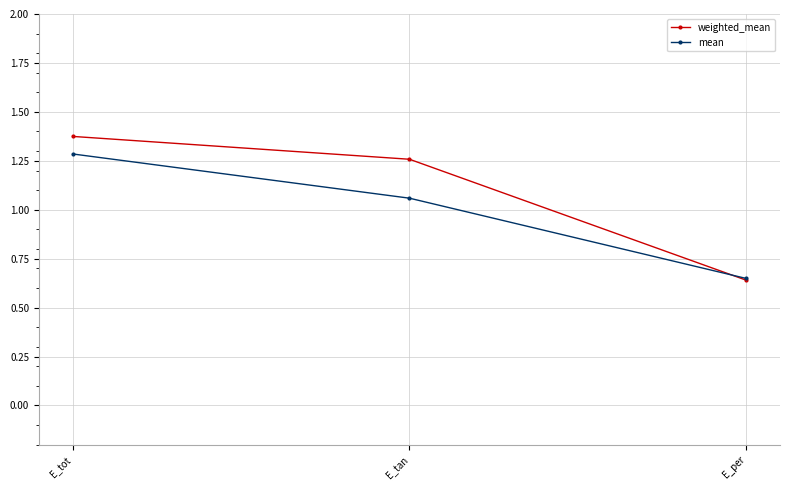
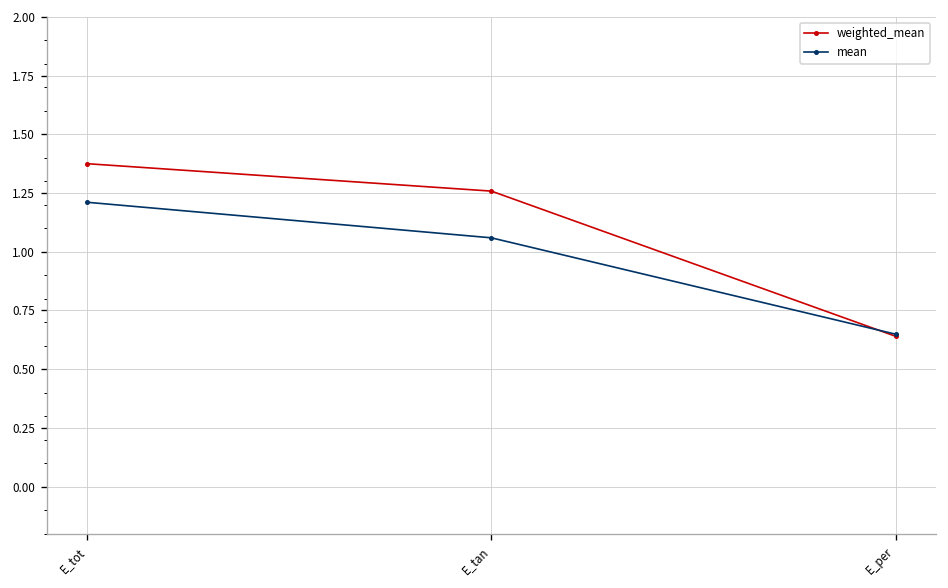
  {
    "weighted_mean": {
      "E_tot": 1.37,
      "E_tan": 1.26
    },
    "mean": {
-     "E_tot": 1.29,
+     "E_tot": 1.21,
      "E_tan": 1.06
    }
  }
